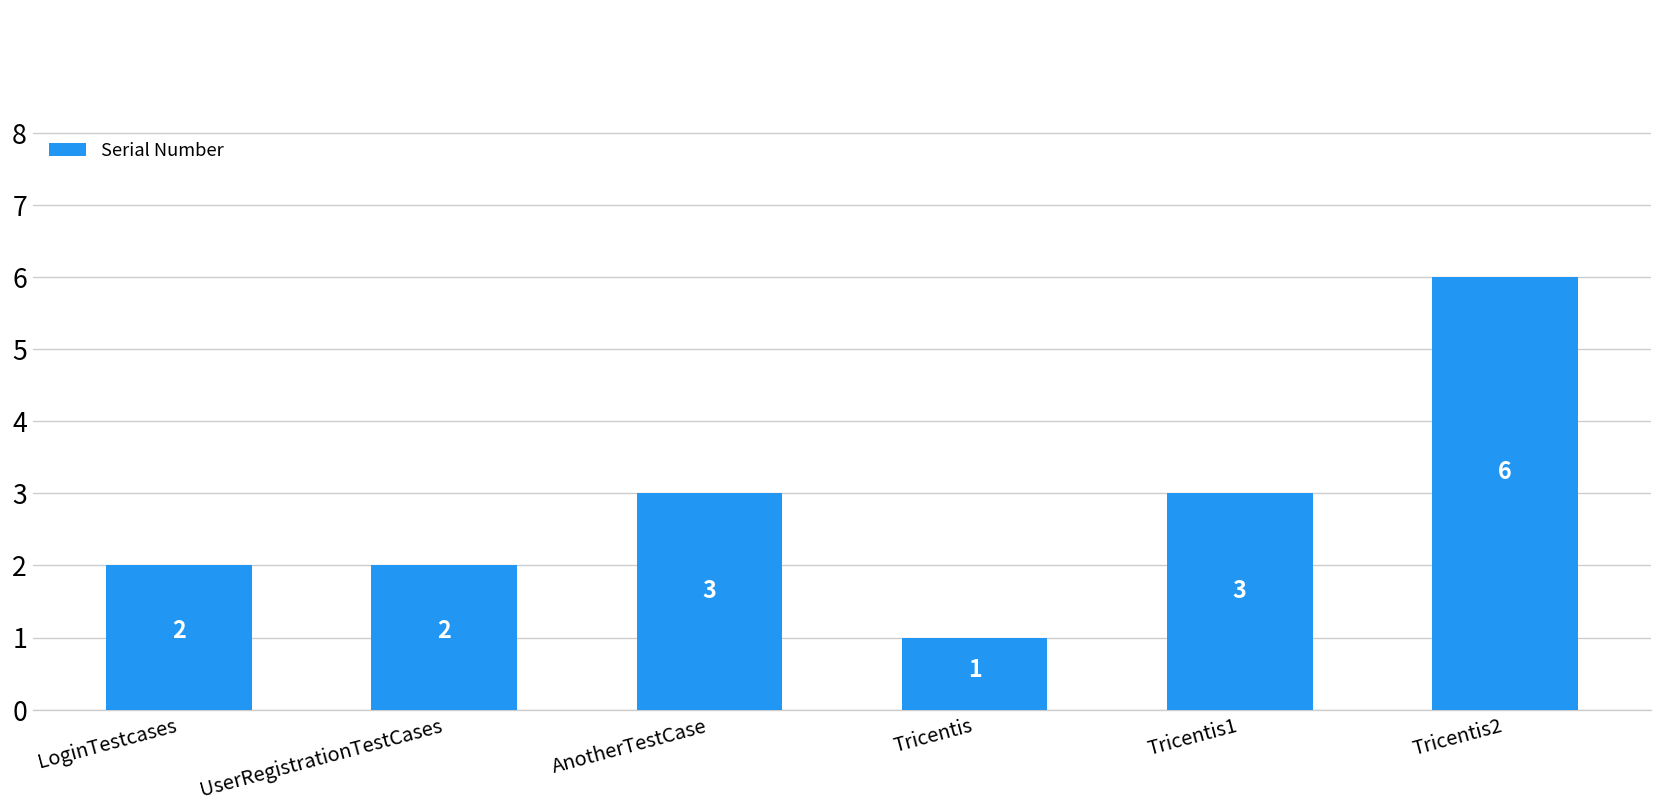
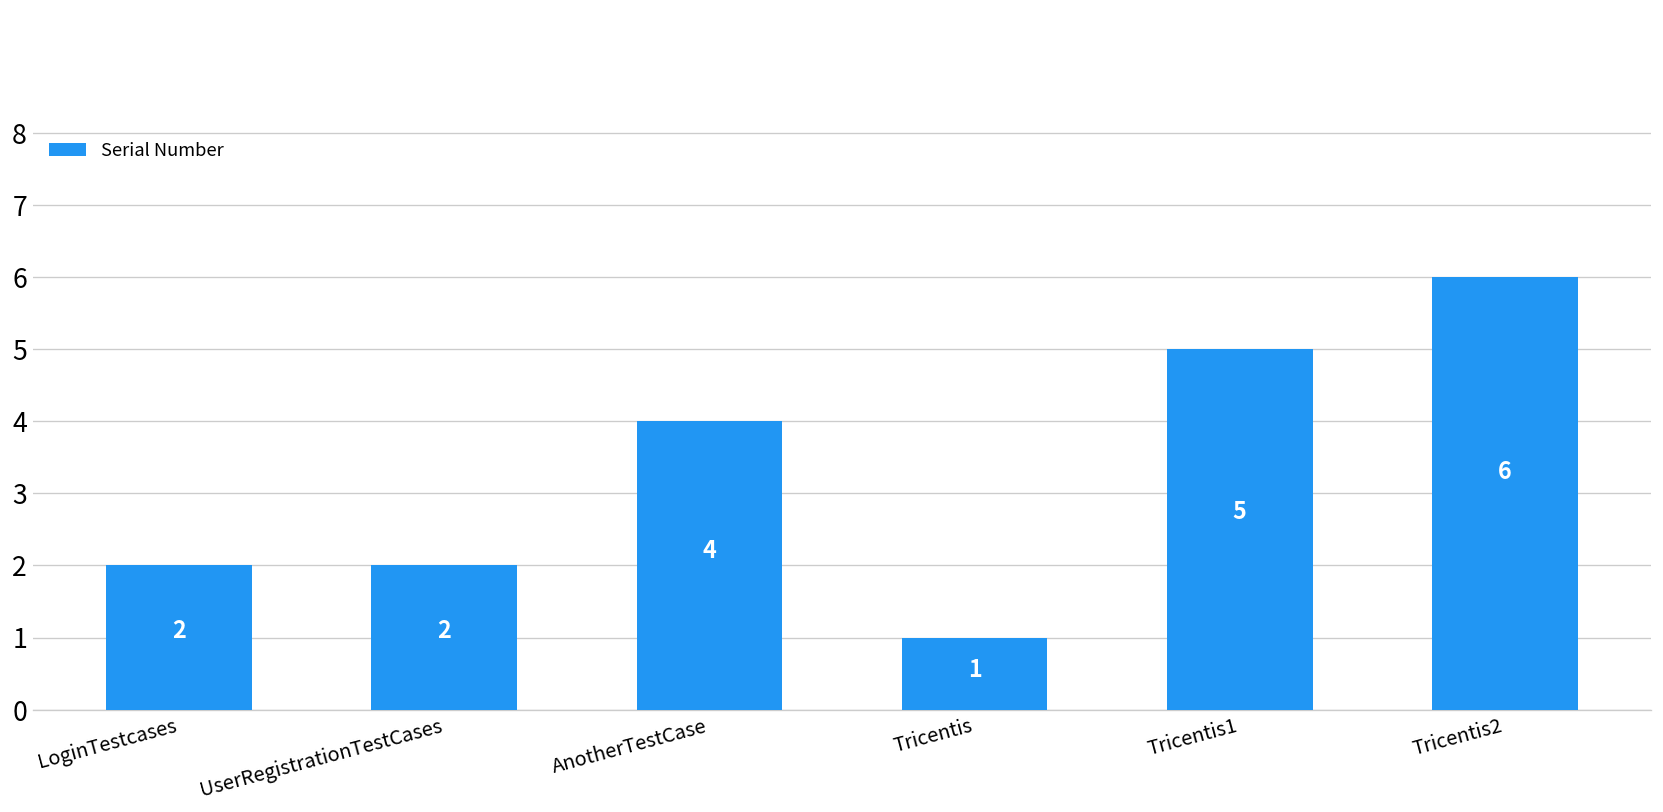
  {
    "LoginTestcases": 2,
    "UserRegistrationTestCases": 2,
-   "AnotherTestCase": 3,
+   "AnotherTestCase": 4,
    "Tricentis": 1,
-   "Tricentis1": 3,
+   "Tricentis1": 5,
    "Tricentis2": 6
  }
